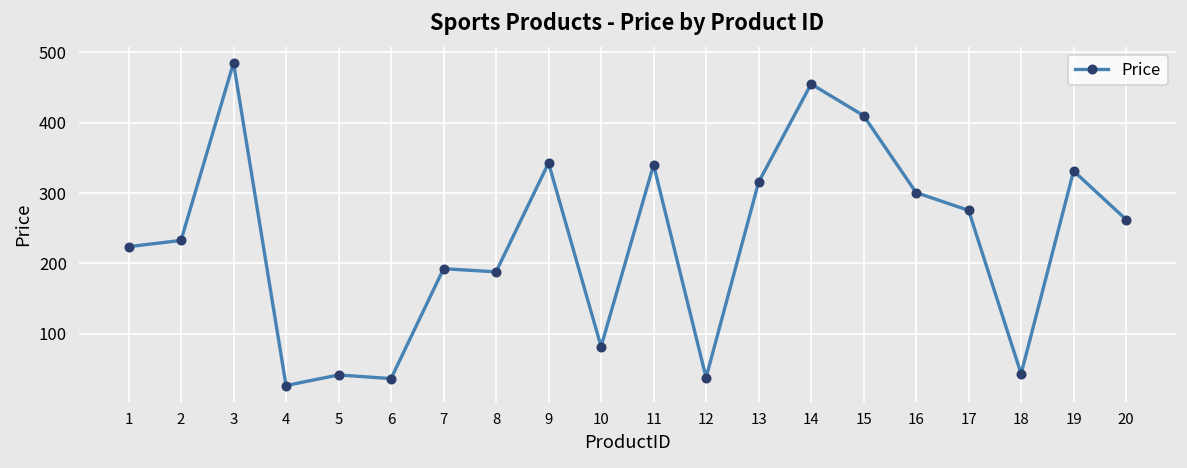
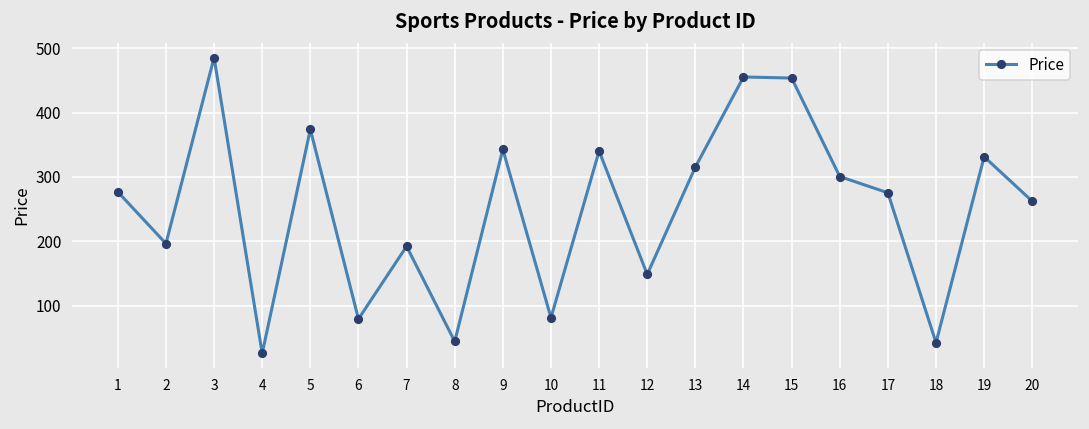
  {
-   "1": 220,
-   "2": 230,
+   "1": 280,
+   "2": 200,
    "3": 490,
    "4": 30,
-   "5": 40,
-   "6": 40,
+   "5": 370,
+   "6": 80,
    "7": 190,
-   "8": 190,
+   "8": 40,
    "9": 340,
    "10": 80,
    "11": 340,
-   "12": 40,
+   "12": 150,
    "13": 320,
    "14": 460,
-   "15": 410,
+   "15": 450,
    "16": 300,
    "17": 280,
    "18": 40,
    "19": 330,
    "20": 260
  }
